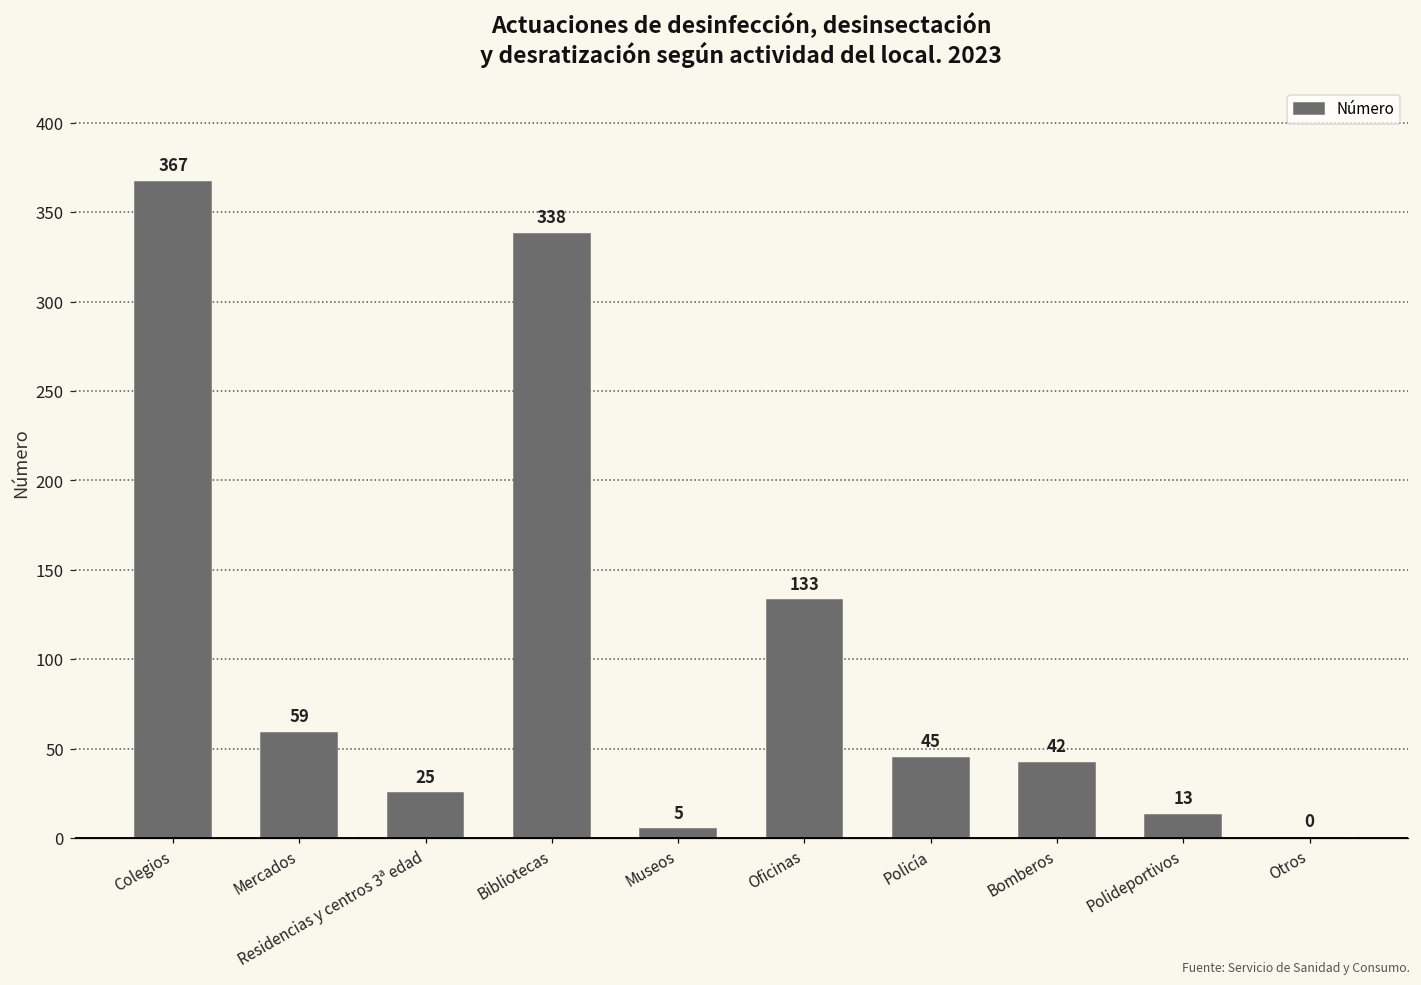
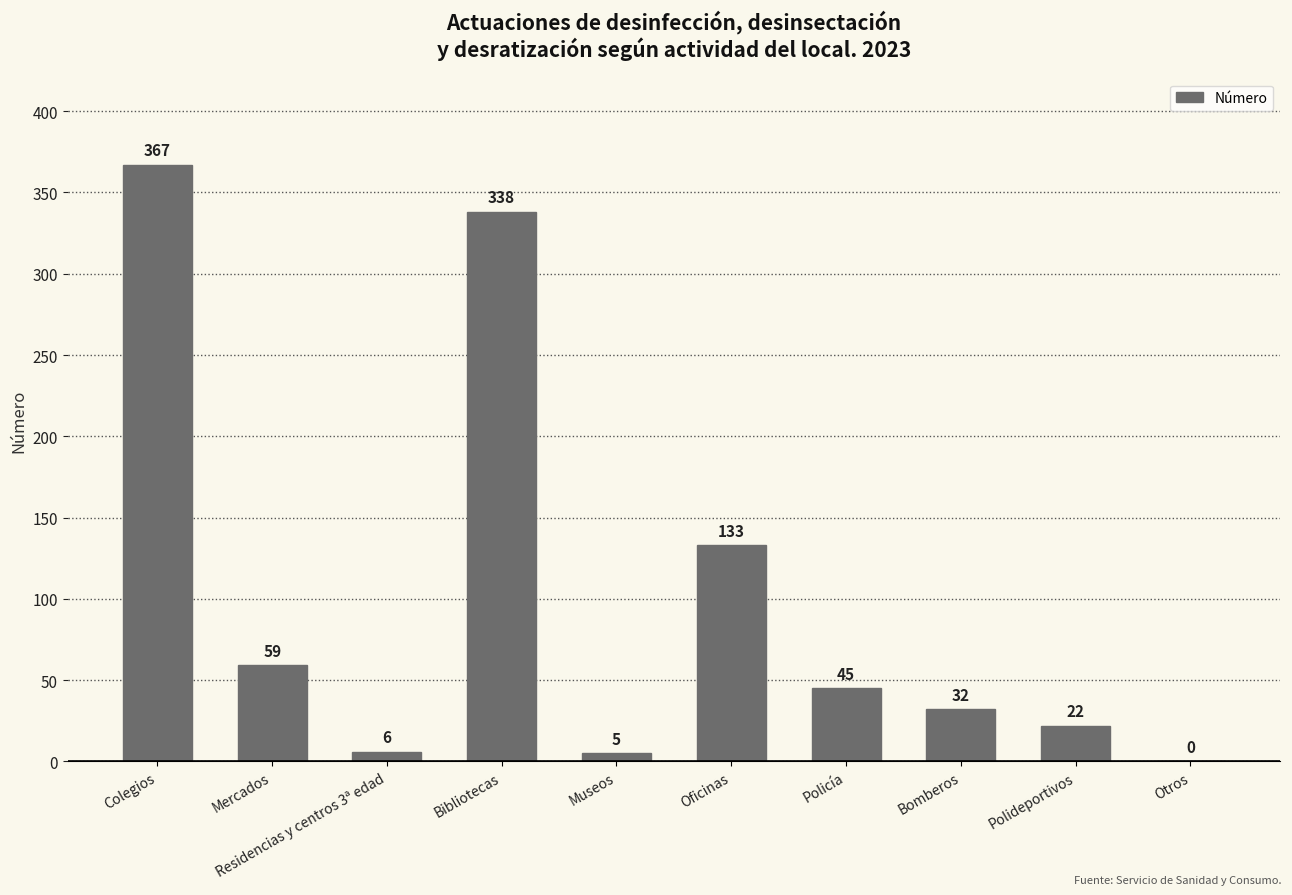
  {
    "Colegios": 367,
    "Mercados": 59,
-   "Residencias y centros 3ª edad": 25,
+   "Residencias y centros 3ª edad": 6,
    "Bibliotecas": 338,
    "Museos": 5,
    "Oficinas": 133,
    "Policía": 45,
-   "Bomberos": 42,
-   "Polideportivos": 13,
+   "Bomberos": 32,
+   "Polideportivos": 22,
    "Otros": 0
  }
